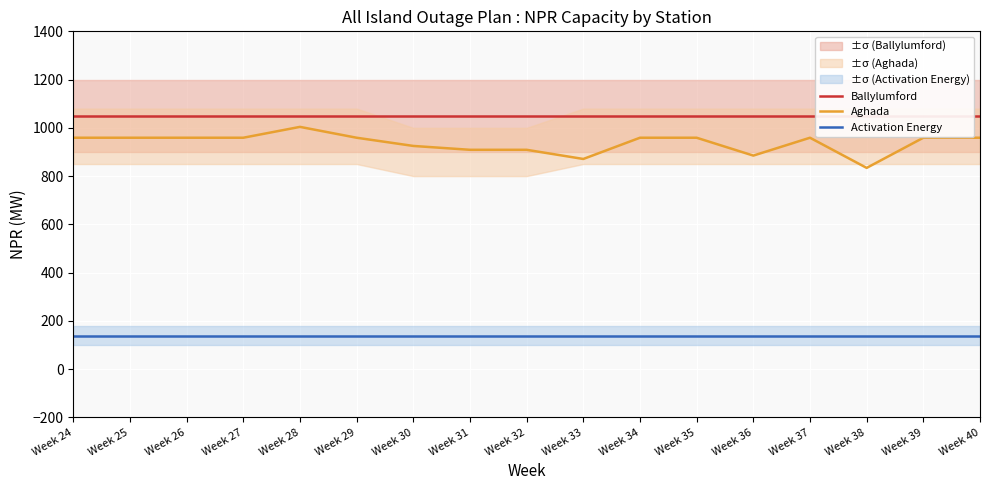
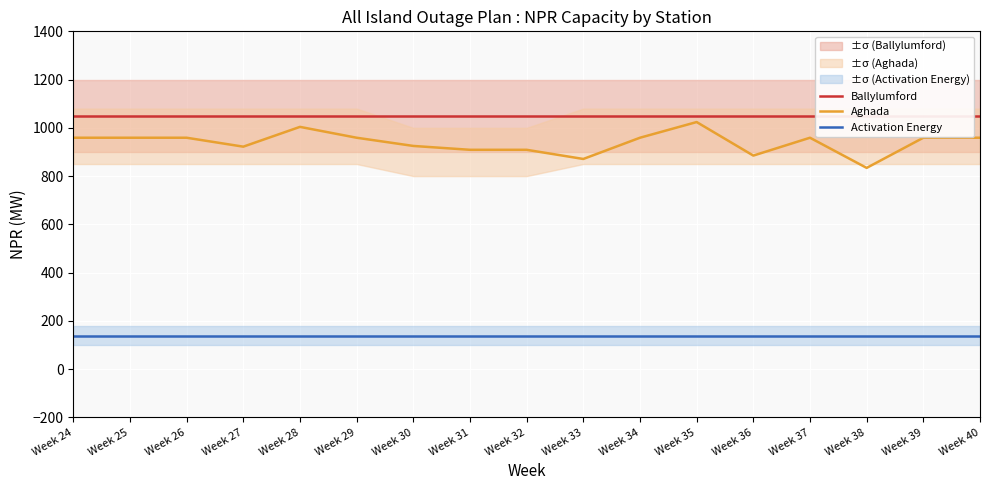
  {
    "Ballylumford": {
      "Week 24": 1050,
      "Week 25": 1050,
      "Week 26": 1050,
      "Week 27": 1050,
      "Week 28": 1050,
      "Week 29": 1050,
      "Week 30": 1050,
      "Week 31": 1050,
      "Week 32": 1050,
      "Week 33": 1050,
      "Week 34": 1050,
      "Week 35": 1050,
      "Week 36": 1050,
      "Week 37": 1050,
      "Week 40": 1050
    },
    "Aghada": {
      "Week 24": 960,
      "Week 25": 960,
      "Week 26": 960,
-     "Week 27": 960,
+     "Week 27": 920,
      "Week 28": 1000,
      "Week 29": 960,
      "Week 30": 930,
      "Week 31": 910,
      "Week 32": 910,
      "Week 33": 870,
      "Week 34": 960,
-     "Week 35": 960,
+     "Week 35": 1020,
      "Week 36": 890,
      "Week 37": 960,
      "Week 38": 830,
      "Week 39": 960,
      "Week 40": 960
    },
    "Activation Energy": {
      "Week 24": 140,
      "Week 25": 140,
      "Week 26": 140,
      "Week 27": 140,
      "Week 28": 140,
      "Week 29": 140,
      "Week 30": 140,
      "Week 31": 140,
      "Week 32": 140,
      "Week 33": 140,
      "Week 34": 140,
      "Week 35": 140,
      "Week 36": 140,
      "Week 37": 140,
      "Week 38": 140,
      "Week 39": 140,
      "Week 40": 140
    },
    "±σ (Activation Energy)": {
      "Week 24": 180,
      "Week 25": 180,
      "Week 26": 180,
      "Week 27": 180,
      "Week 28": 180,
      "Week 29": 180,
      "Week 30": 180,
      "Week 31": 180,
      "Week 32": 180,
      "Week 33": 180,
      "Week 34": 180,
      "Week 35": 180,
      "Week 36": 180,
      "Week 37": 180,
      "Week 38": 180,
      "Week 39": 180,
      "Week 40": 180
    }
  }
